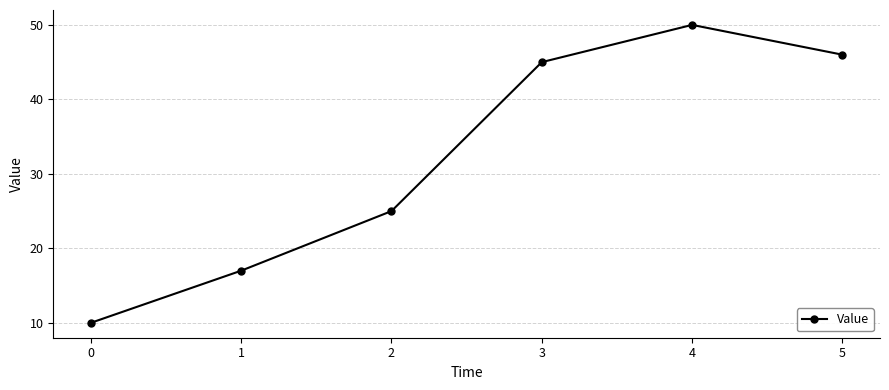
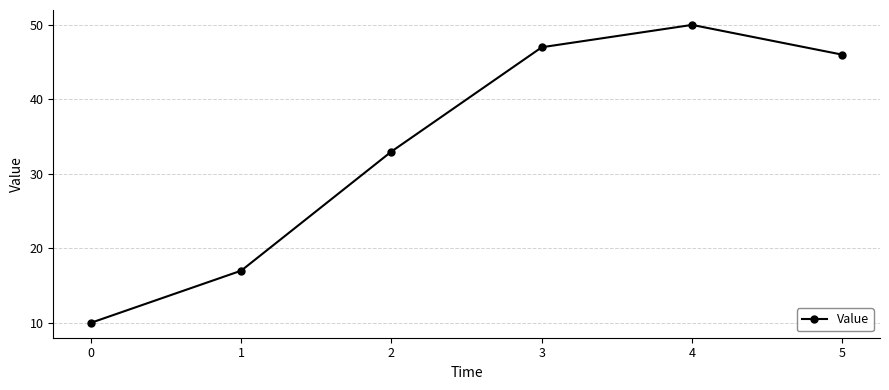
  {
    "0": 10,
    "1": 17,
-   "2": 25,
-   "3": 45,
+   "2": 33,
+   "3": 47,
    "4": 50,
    "5": 46
  }
